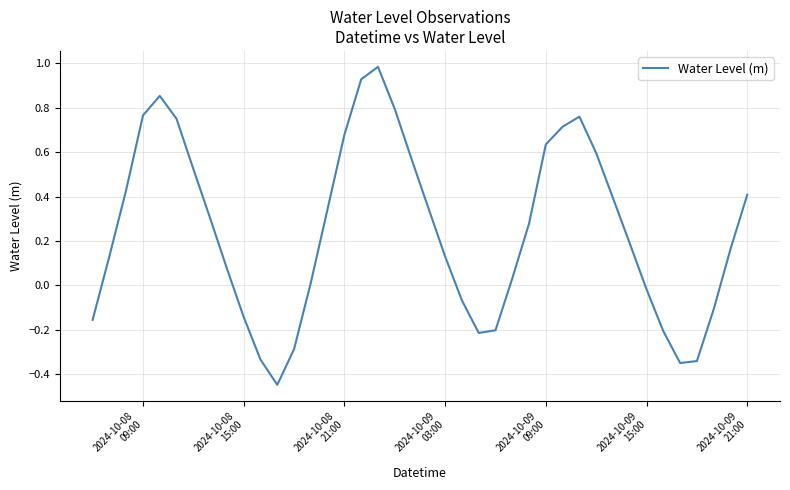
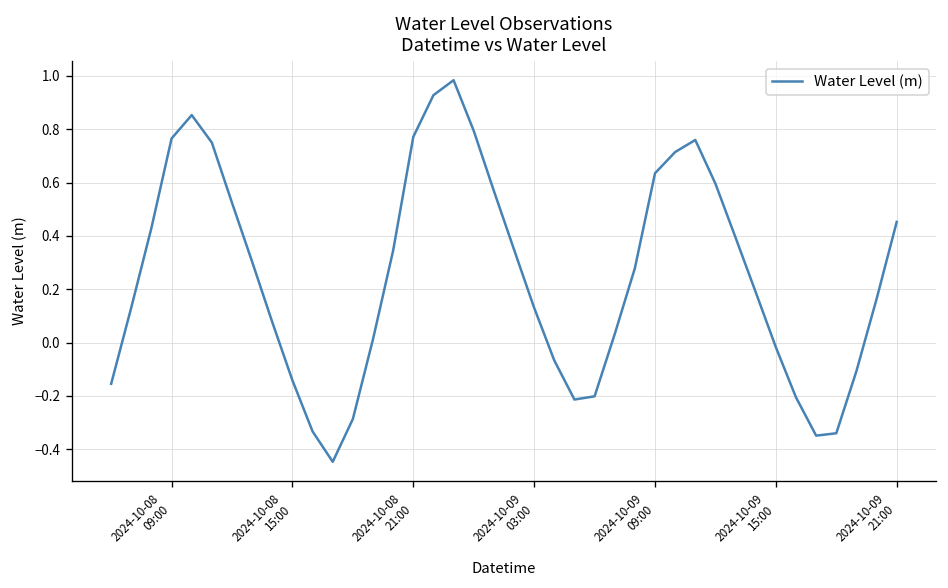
  {
    "2024-10-08 09:00": 0.77,
    "2024-10-08 15:00": -0.14,
-   "2024-10-08 21:00": 0.68,
+   "2024-10-08 21:00": 0.77,
    "2024-10-09 03:00": 0.13,
    "2024-10-09 09:00": 0.63,
    "2024-10-09 15:00": -0.02,
-   "2024-10-09 21:00": 0.41
+   "2024-10-09 21:00": 0.45
  }
